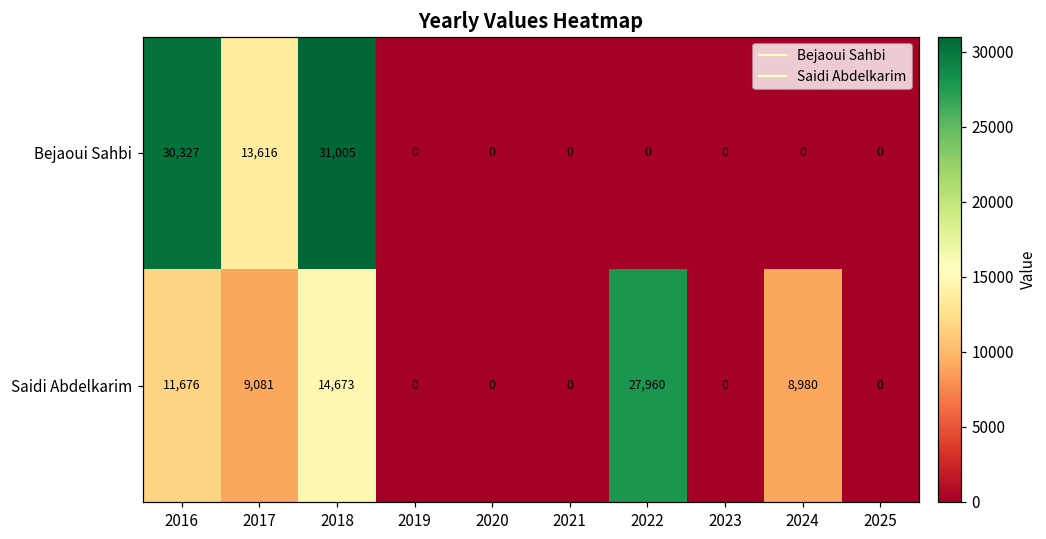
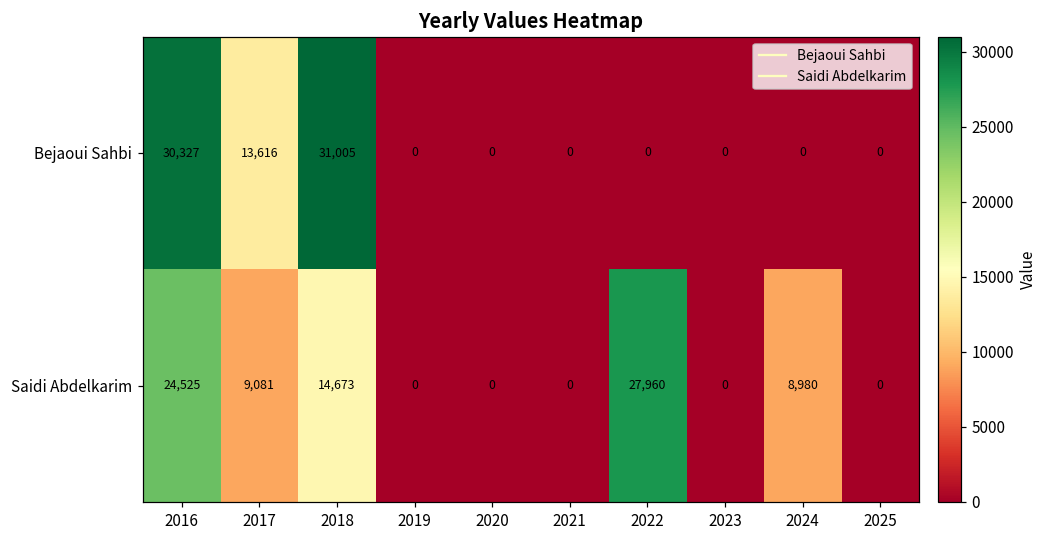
  {
    "Bejaoui Sahbi": {
      "2016": "30,327",
      "2017": "13,616",
      "2018": "31,005",
      "2019": "0",
      "2020": "0",
      "2021": "0",
      "2022": "0",
      "2023": "0",
      "2024": "0",
      "2025": "0"
    },
    "Saidi Abdelkarim": {
-     "2016": "11,676",
+     "2016": "24,525",
      "2017": "9,081",
      "2018": "14,673",
      "2019": "0",
      "2020": "0",
      "2021": "0",
      "2022": "27,960",
      "2023": "0",
      "2024": "8,980",
      "2025": "0"
    }
  }
